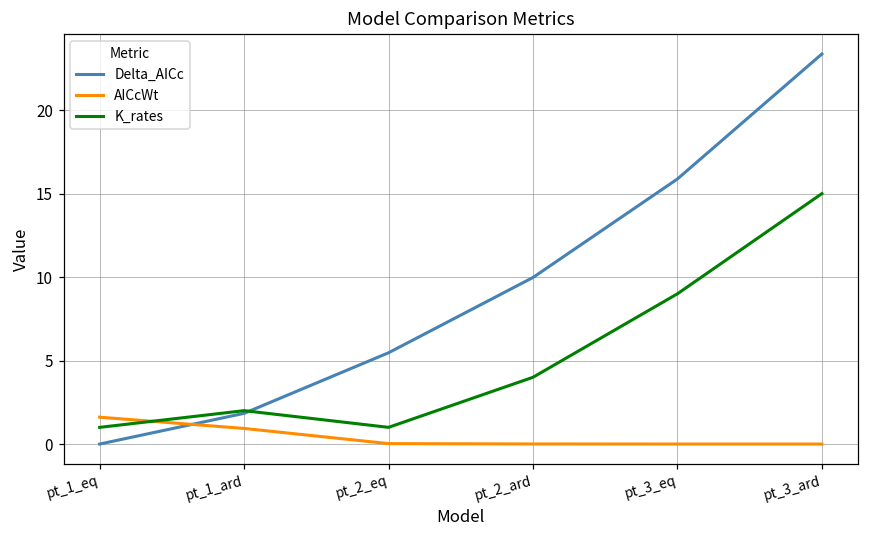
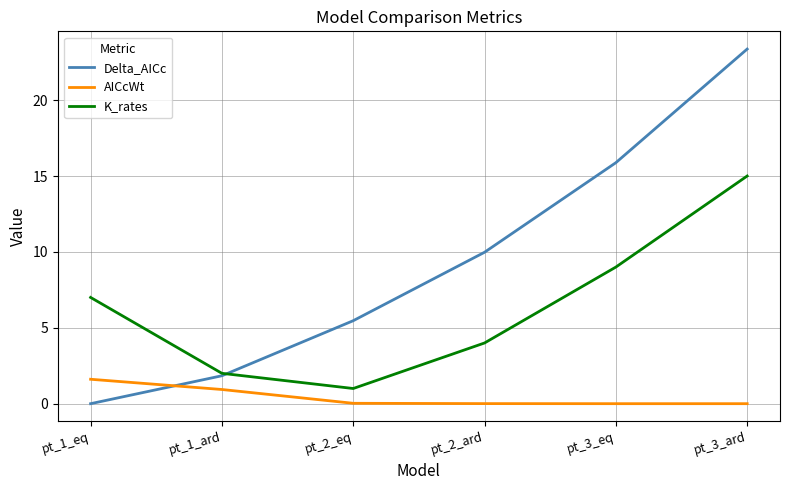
  {
    "Delta_AICc": {
      "pt_1_eq": 0,
      "pt_2_eq": 5.5,
      "pt_2_ard": 10,
      "pt_3_eq": 16,
      "pt_3_ard": 23.4
    },
    "AICcWt": {
      "pt_1_eq": 1.6,
      "pt_1_ard": 1,
      "pt_2_eq": 0,
      "pt_2_ard": 0,
      "pt_3_eq": 0,
      "pt_3_ard": 0
    },
    "K_rates": {
-     "pt_1_eq": 1,
+     "pt_1_eq": 7,
      "pt_2_eq": 1,
      "pt_2_ard": 4,
      "pt_3_eq": 9,
      "pt_3_ard": 15
    }
  }
